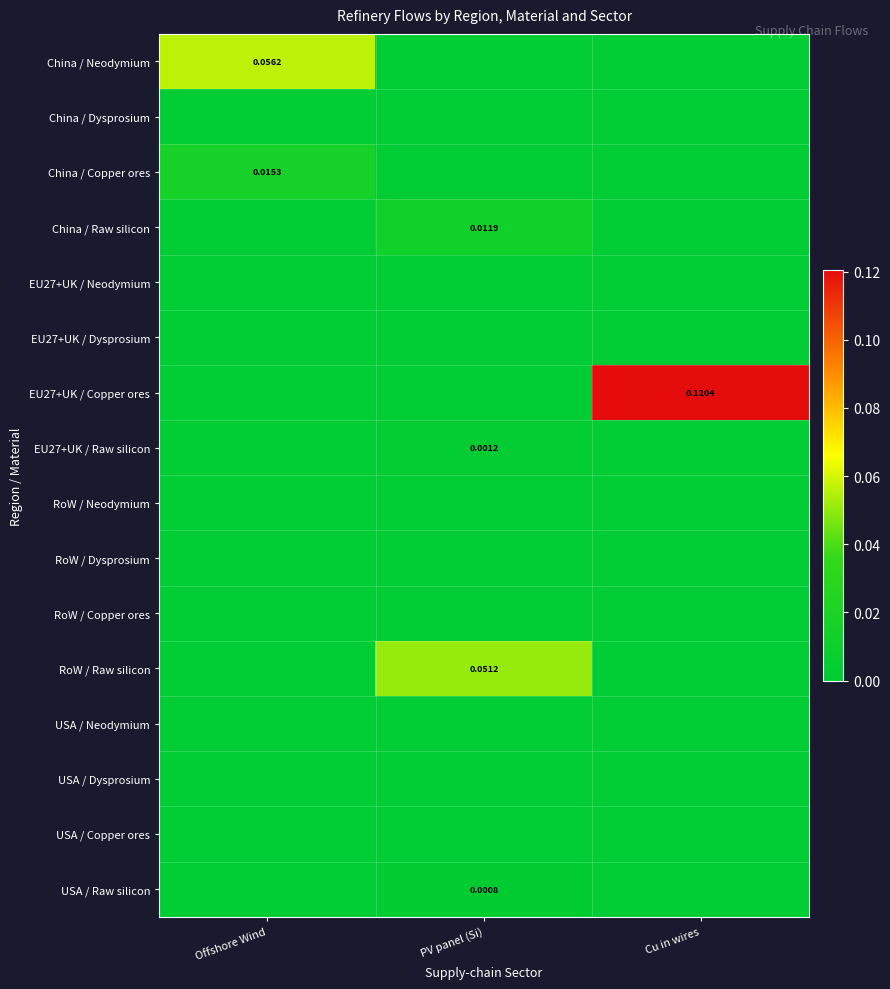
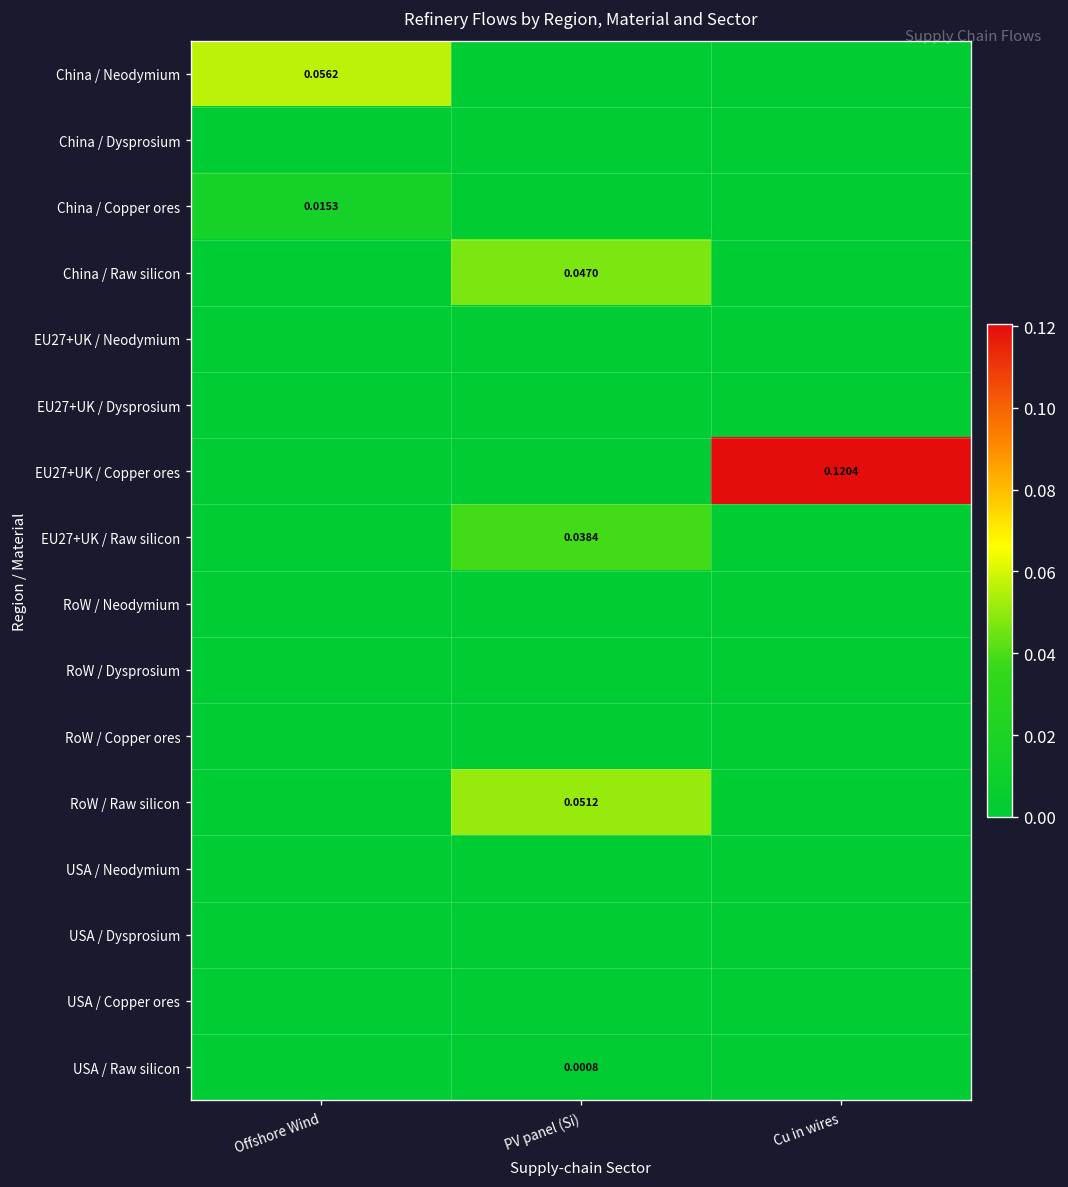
  {
    "China / Neodymium": {
      "Offshore Wind": 0.0562
    },
    "China / Copper ores": {
      "Offshore Wind": 0.0153
    },
    "China / Raw silicon": {
-     "PV panel (Si)": 0.0119
+     "PV panel (Si)": 0.0470
    },
    "EU27+UK / Copper ores": {
      "Cu in wires": 0.1204
    },
    "EU27+UK / Raw silicon": {
-     "PV panel (Si)": 0.0012
+     "PV panel (Si)": 0.0384
    },
    "RoW / Raw silicon": {
      "PV panel (Si)": 0.0512
    },
    "USA / Raw silicon": {
      "PV panel (Si)": 0.0008
    }
  }
